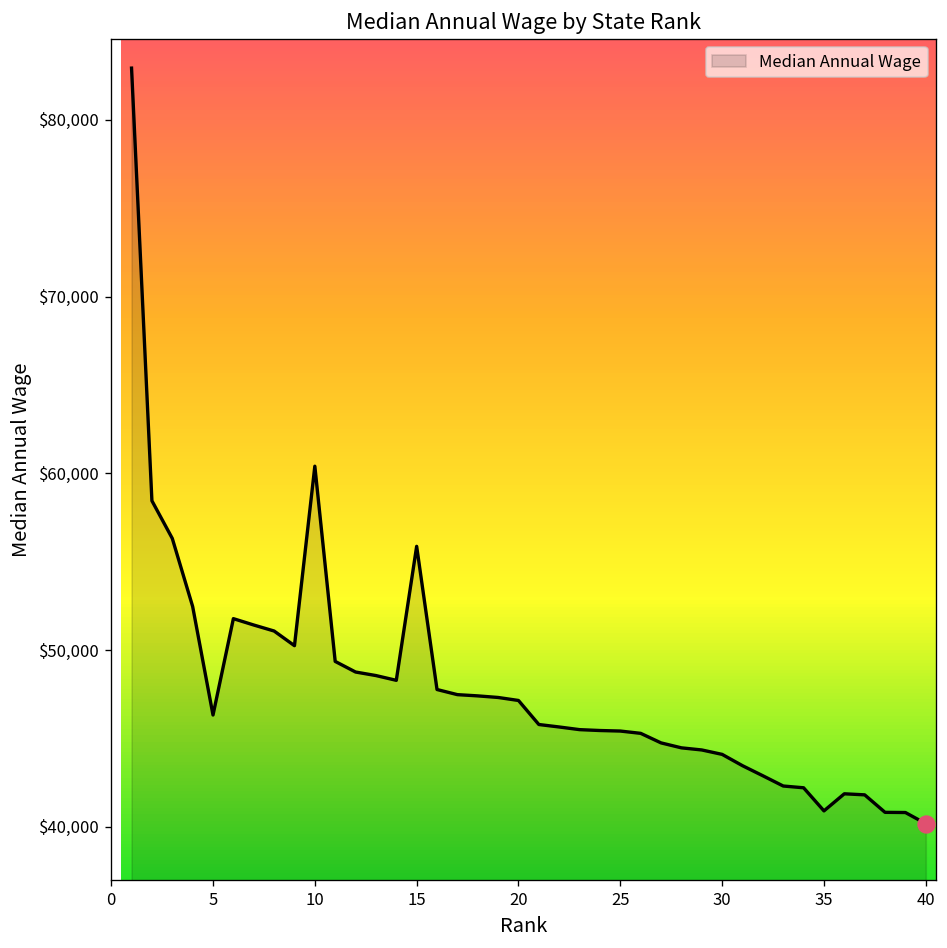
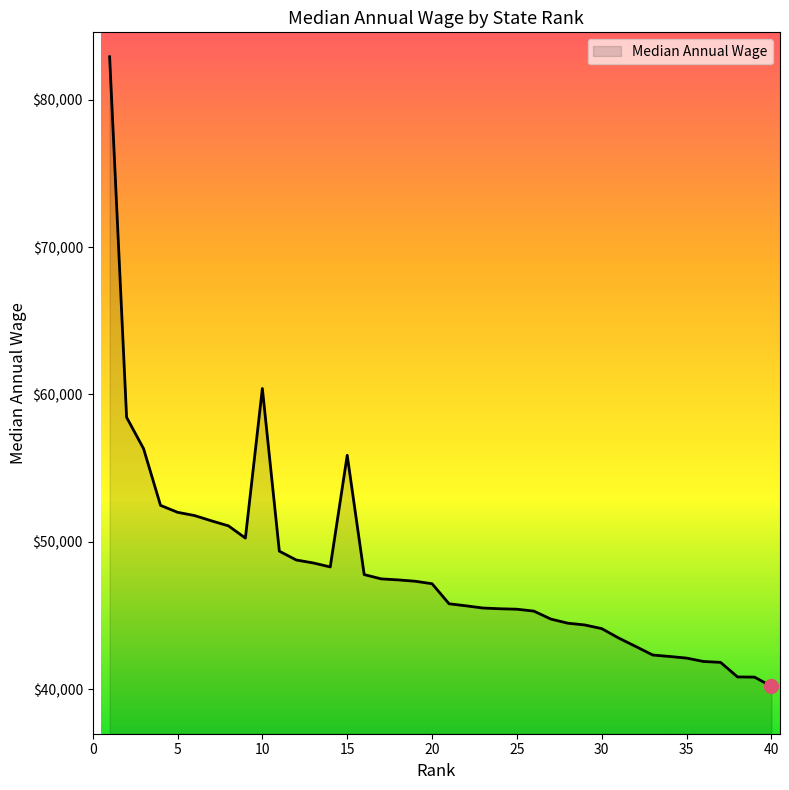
  {
    "Median Annual Wage": {
-     "5": "$46,300",
+     "5": "$52,000",
      "10": "$60,400",
      "15": "$55,900",
      "20": "$47,200",
      "25": "$45,400",
      "30": "$44,100",
-     "35": "$40,900"
+     "35": "$42,100"
    }
  }
